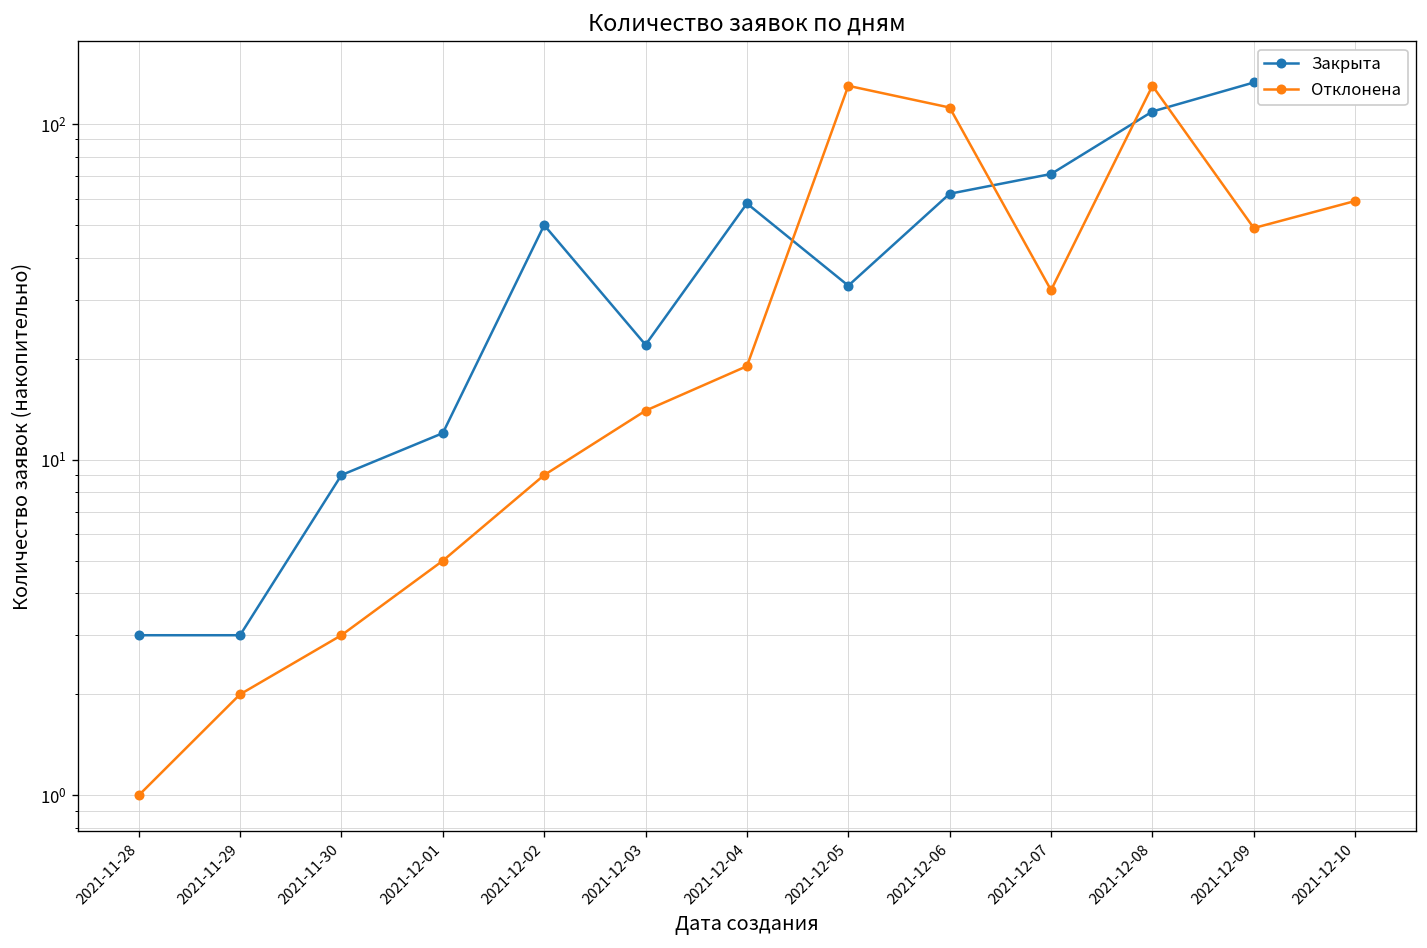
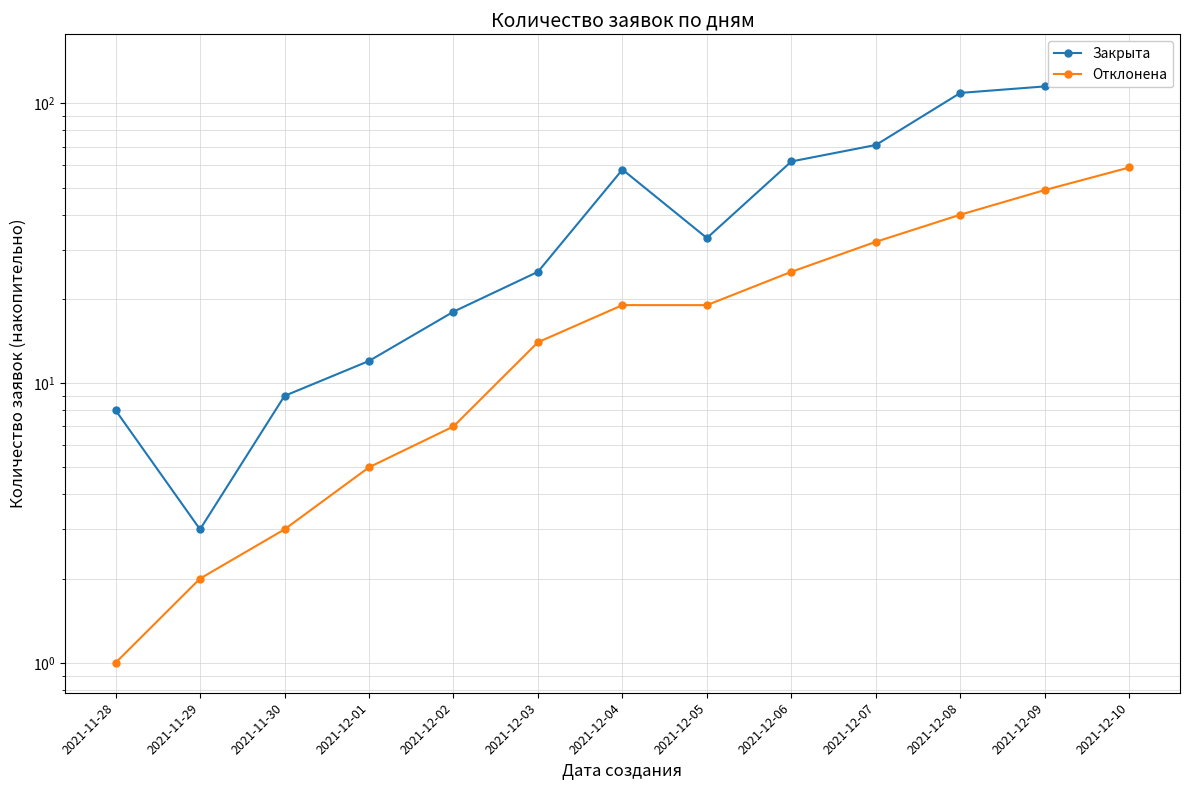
  {
    "Закрыта": {
-     "2021-11-28": 3,
+     "2021-11-28": 8,
      "2021-11-29": 3,
      "2021-11-30": 9,
      "2021-12-01": 12,
-     "2021-12-02": 50,
-     "2021-12-03": 22,
+     "2021-12-02": 18,
+     "2021-12-03": 25,
      "2021-12-04": 58,
      "2021-12-05": 33,
      "2021-12-06": 62,
      "2021-12-07": 71,
      "2021-12-08": 109,
-     "2021-12-09": 130
+     "2021-12-09": 115
    },
    "Отклонена": {
      "2021-11-28": 1,
      "2021-11-29": 2,
      "2021-11-30": 3,
      "2021-12-01": 5,
-     "2021-12-02": 9,
+     "2021-12-02": 7,
      "2021-12-03": 14,
      "2021-12-04": 19,
-     "2021-12-05": 130,
-     "2021-12-06": 112,
+     "2021-12-05": 19,
+     "2021-12-06": 25,
      "2021-12-07": 32,
-     "2021-12-08": 130,
+     "2021-12-08": 40,
      "2021-12-09": 49,
      "2021-12-10": 59
    }
  }
